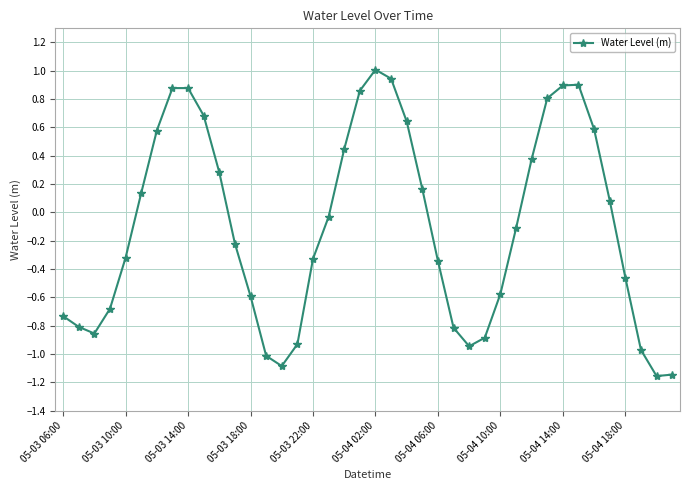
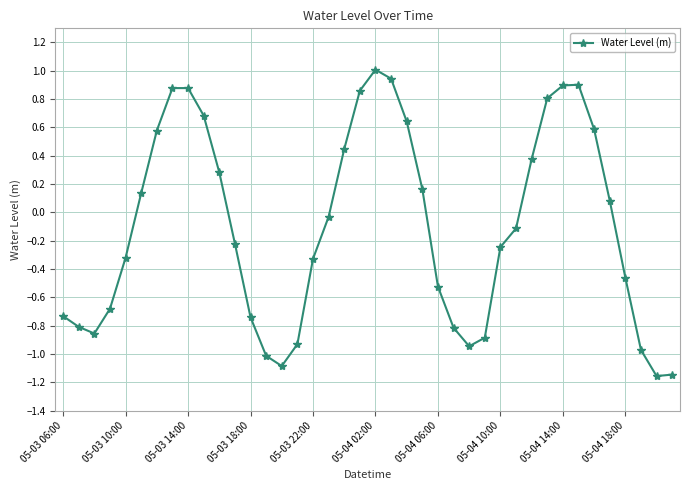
  {
    "05-03 06:00": -0.73,
    "05-03 10:00": -0.32,
    "05-03 14:00": 0.88,
-   "05-03 18:00": -0.59,
+   "05-03 18:00": -0.74,
    "05-03 22:00": -0.33,
    "05-04 02:00": 1.01,
-   "05-04 06:00": -0.34,
-   "05-04 10:00": -0.57,
+   "05-04 06:00": -0.52,
+   "05-04 10:00": -0.24,
    "05-04 14:00": 0.90,
    "05-04 18:00": -0.46
  }
